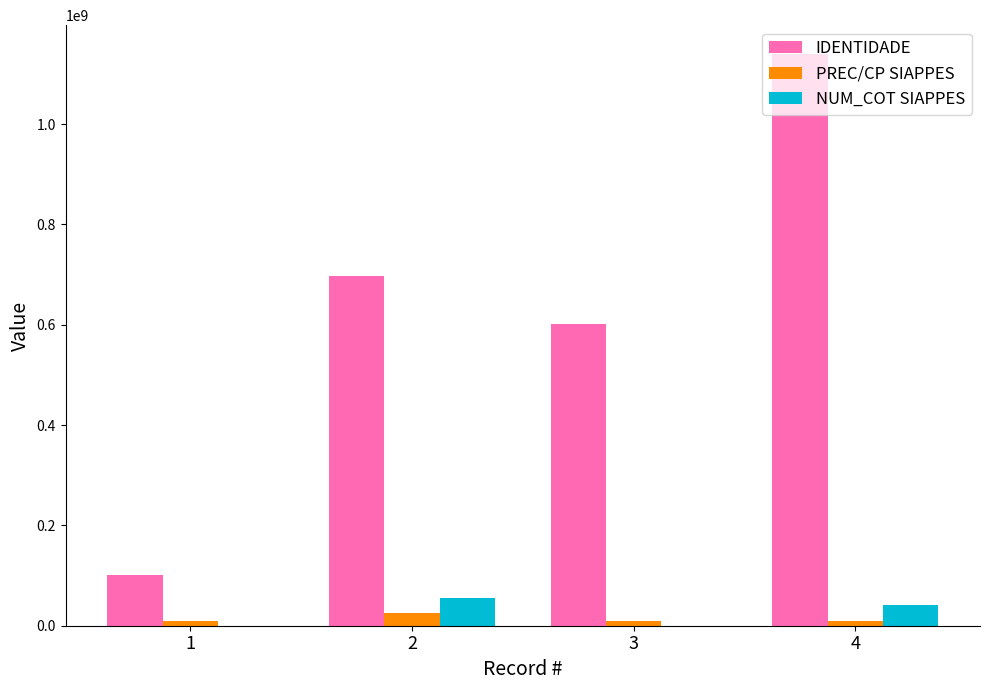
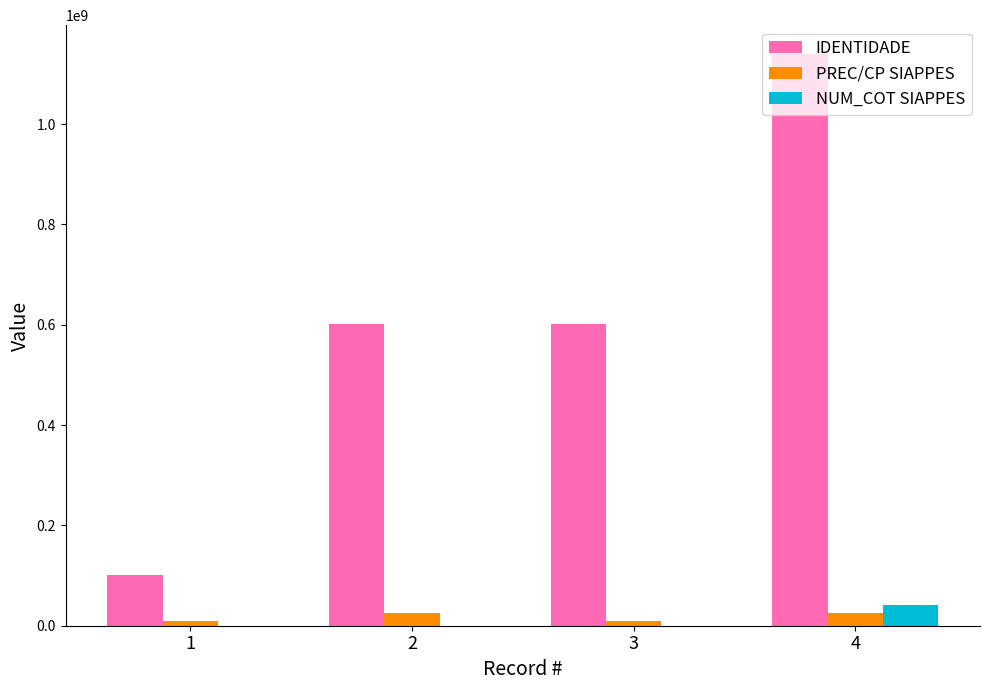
  {
    "IDENTIDADE": {
      "1": 100000000,
-     "2": 700000000,
+     "2": 600000000,
      "3": 600000000
    },
    "PREC/CP SIAPPES": {
      "1": 10000000,
      "2": 30000000,
      "3": 10000000,
-     "4": 10000000
+     "4": 30000000
    },
    "NUM_COT SIAPPES": {
      "1": 0,
-     "2": 60000000,
+     "2": 0,
      "3": 0,
      "4": 40000000
    }
  }
